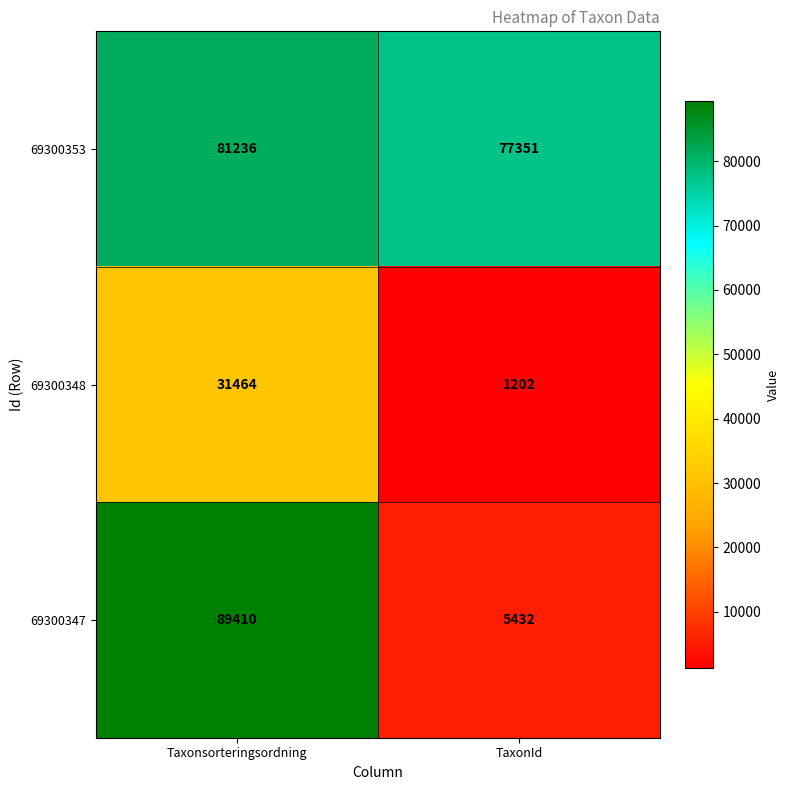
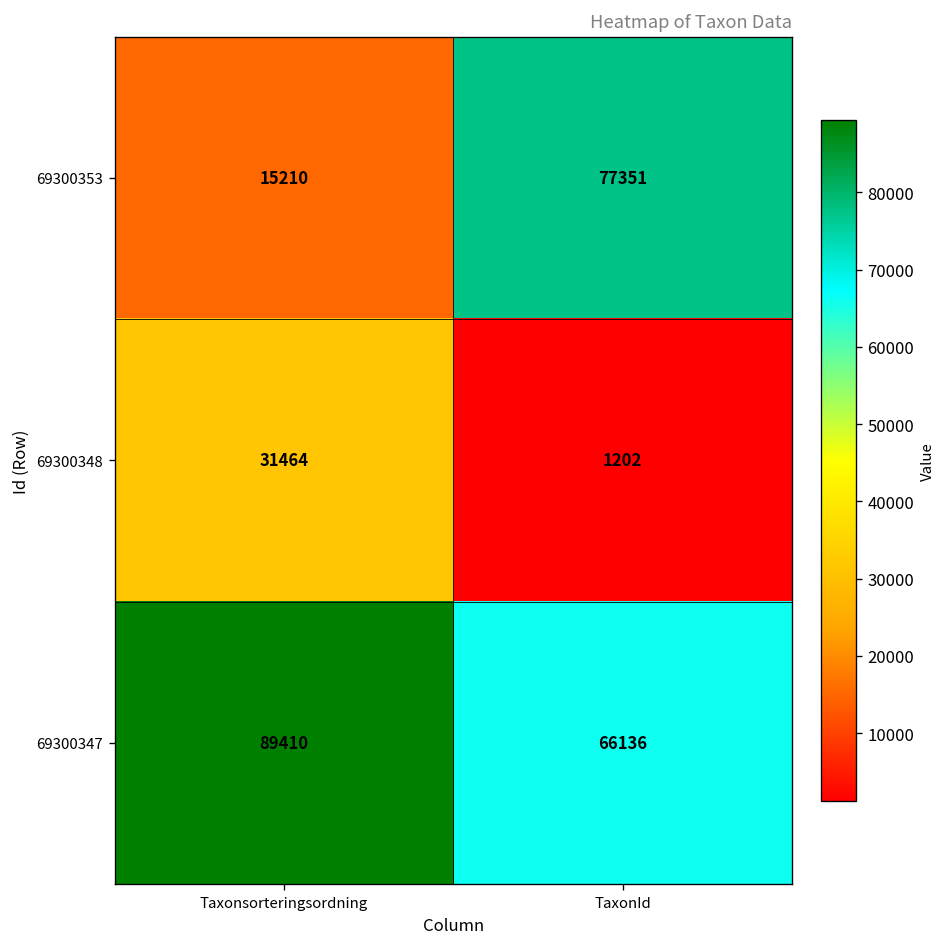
  {
    "69300353": {
-     "Taxonsorteringsordning": 81236,
+     "Taxonsorteringsordning": 15210,
      "TaxonId": 77351
    },
    "69300348": {
      "Taxonsorteringsordning": 31464,
      "TaxonId": 1202
    },
    "69300347": {
      "Taxonsorteringsordning": 89410,
-     "TaxonId": 5432
+     "TaxonId": 66136
    }
  }
